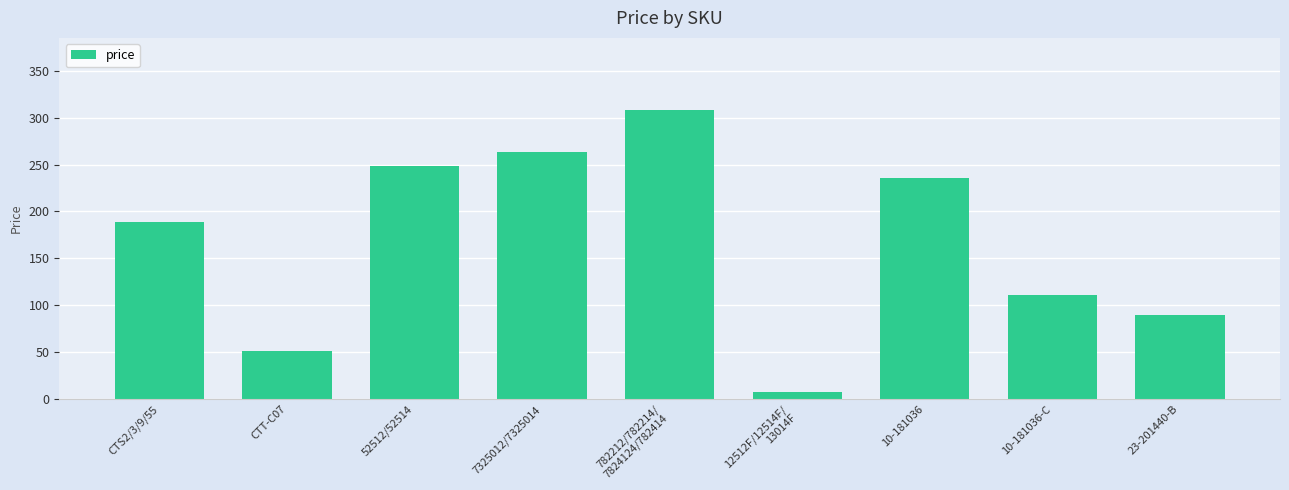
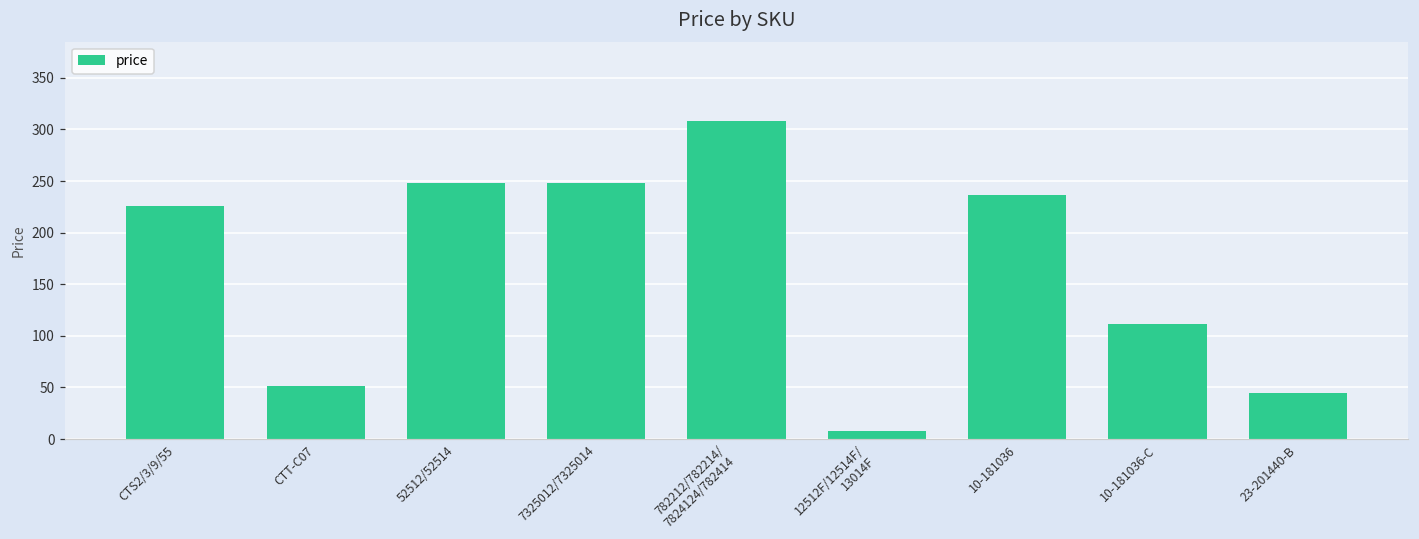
  {
-   "CTS2/3/9/55": 190,
+   "CTS2/3/9/55": 230,
    "CTT-C07": 50,
    "52512/52514": 250,
-   "7325012/7325014": 260,
+   "7325012/7325014": 250,
    "782212/782214/ 7824124/782414": 310,
    "12512F/12514F/ 13014F": 10,
    "10-181036": 240,
    "10-181036-C": 110,
-   "23-201440-B": 90
+   "23-201440-B": 50
  }
